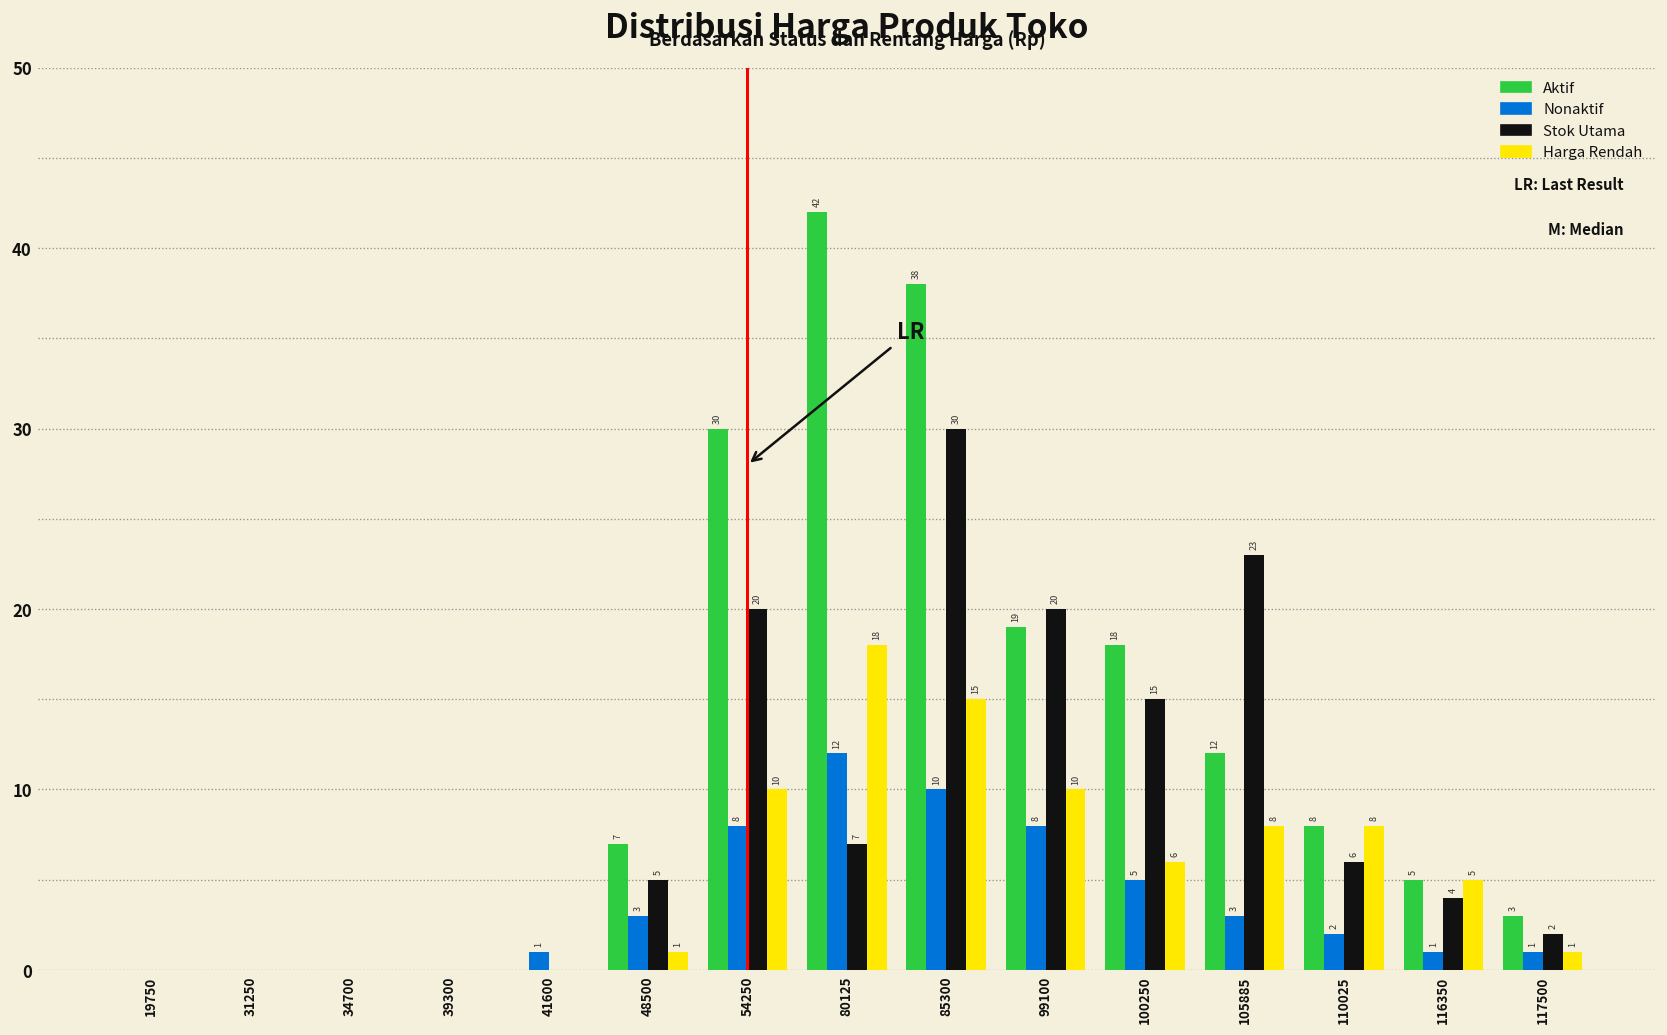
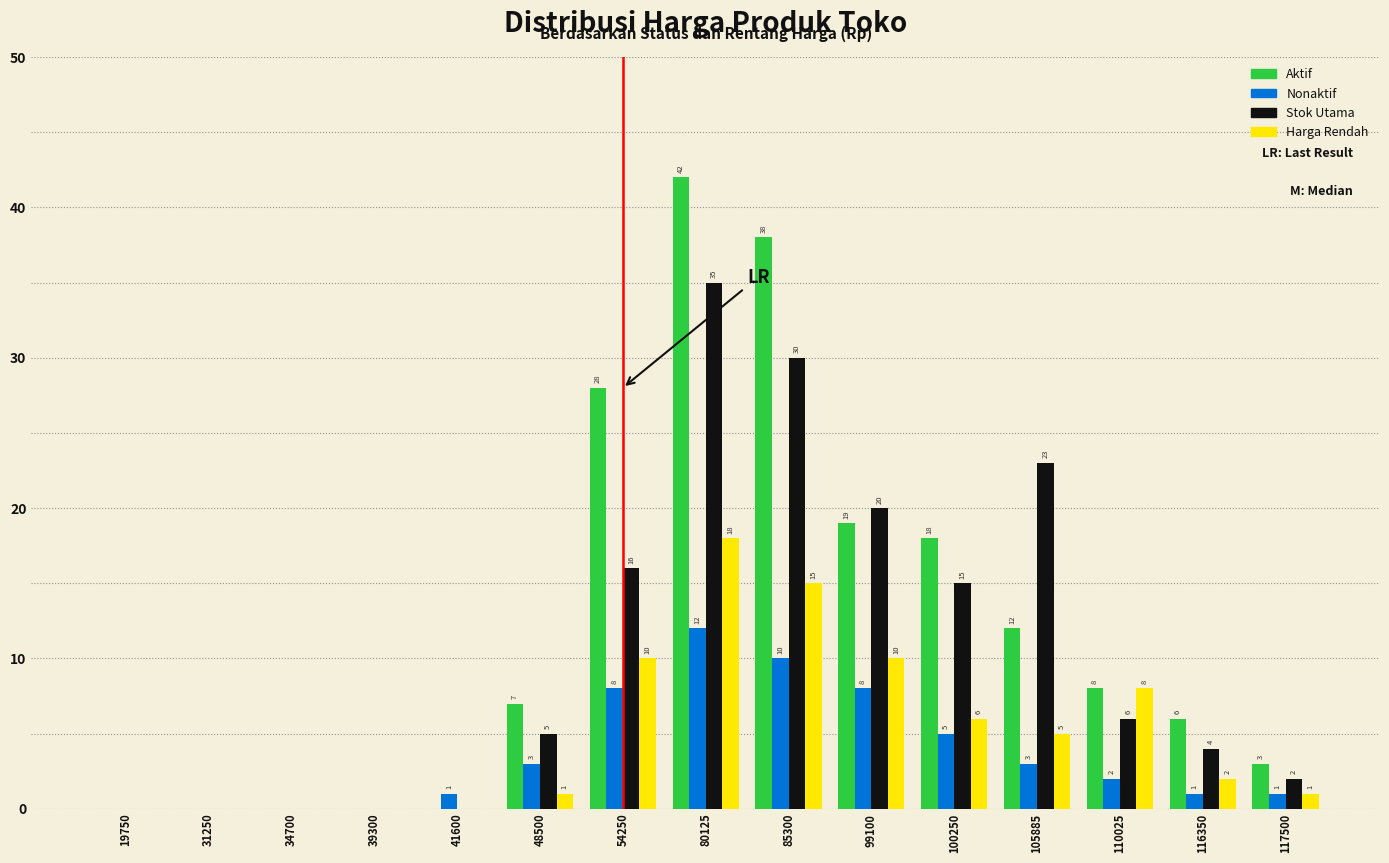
  {
    "Aktif": {
      "48500": 7,
-     "54250": 30,
+     "54250": 28,
      "80125": 42,
      "85300": 38,
      "99100": 19,
      "100250": 18,
      "105885": 12,
      "110025": 8,
-     "116350": 5,
+     "116350": 6,
      "117500": 3
    },
    "Nonaktif": {
      "41600": 1,
      "48500": 3,
      "54250": 8,
      "80125": 12,
      "85300": 10,
      "99100": 8,
      "100250": 5,
      "105885": 3,
      "110025": 2,
      "116350": 1,
      "117500": 1
    },
    "Stok Utama": {
      "48500": 5,
-     "54250": 20,
-     "80125": 7,
+     "54250": 16,
+     "80125": 35,
      "85300": 30,
      "99100": 20,
      "100250": 15,
      "105885": 23,
      "110025": 6,
      "116350": 4,
      "117500": 2
    },
    "Harga Rendah": {
      "48500": 1,
      "54250": 10,
      "80125": 18,
      "85300": 15,
      "99100": 10,
      "100250": 6,
-     "105885": 8,
+     "105885": 5,
      "110025": 8,
-     "116350": 5,
+     "116350": 2,
      "117500": 1
    }
  }
